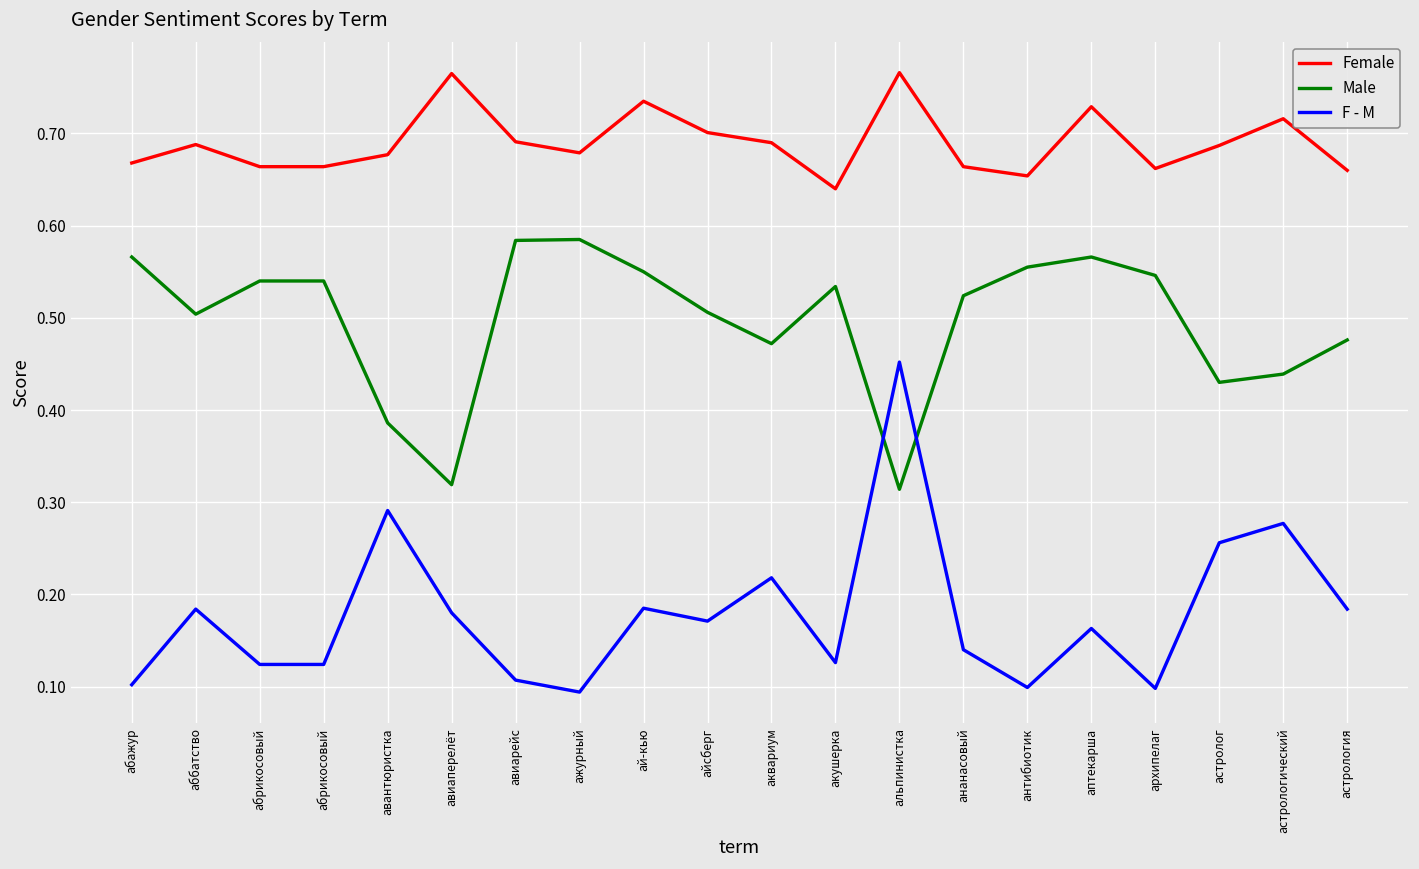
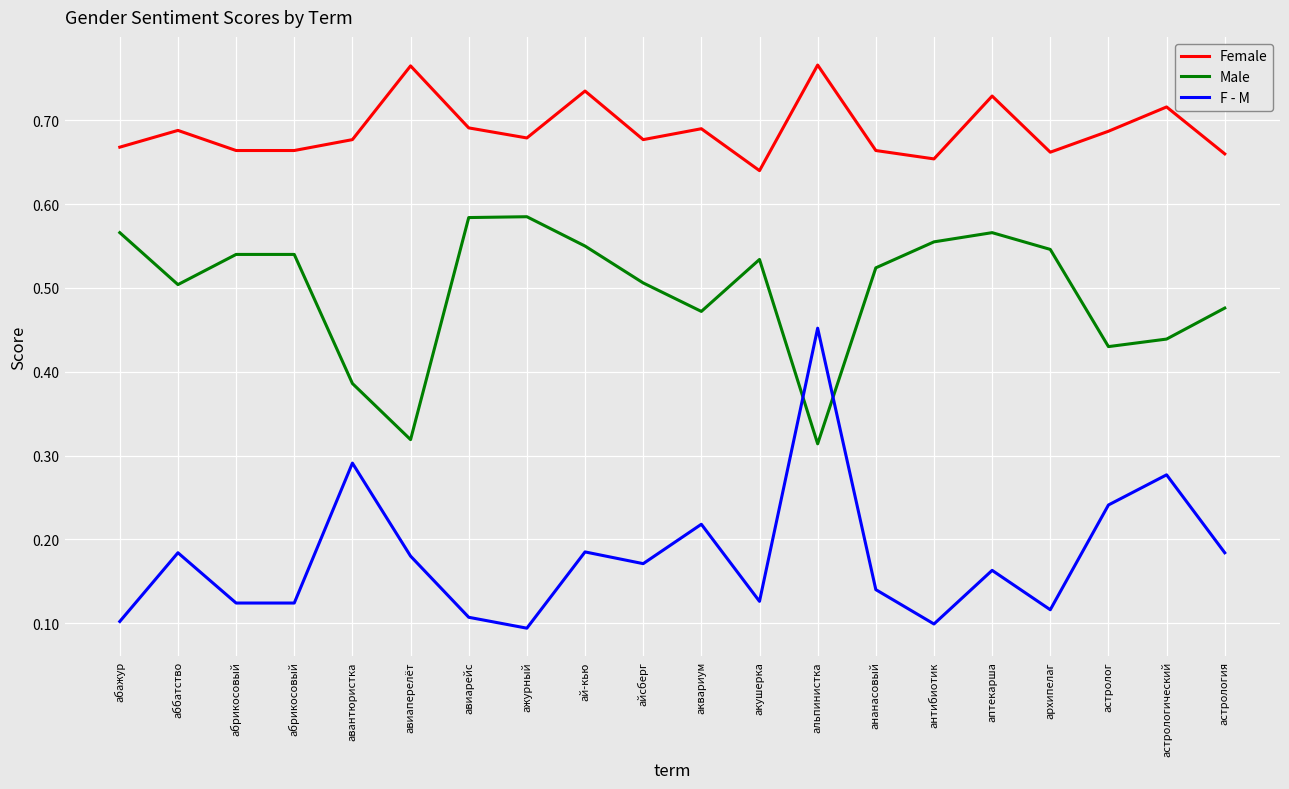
  {
    "Female": {
      "абажур": 0.67,
      "аббатство": 0.69,
      "авантюристка": 0.68,
      "авиаперелёт": 0.77,
      "авиарейс": 0.69,
      "ажурный": 0.68,
      "ай-кью": 0.74,
-     "айсберг": 0.70,
+     "айсберг": 0.68,
      "аквариум": 0.69,
      "акушерка": 0.64,
      "альпинистка": 0.77,
      "ананасовый": 0.66,
      "антибиотик": 0.65,
      "аптекарша": 0.73,
      "архипелаг": 0.66,
      "астролог": 0.69,
      "астрологический": 0.72,
      "астрология": 0.66
    },
    "Male": {
      "абажур": 0.57,
      "аббатство": 0.50,
      "авантюристка": 0.39,
      "авиаперелёт": 0.32,
      "авиарейс": 0.58,
      "ажурный": 0.59,
      "ай-кью": 0.55,
      "айсберг": 0.51,
      "аквариум": 0.47,
      "акушерка": 0.53,
      "альпинистка": 0.31,
      "ананасовый": 0.52,
      "антибиотик": 0.56,
      "аптекарша": 0.57,
      "архипелаг": 0.55,
      "астролог": 0.43,
      "астрологический": 0.44,
      "астрология": 0.48
    },
    "F - M": {
      "абажур": 0.10,
      "аббатство": 0.18,
      "авантюристка": 0.29,
      "авиаперелёт": 0.18,
      "авиарейс": 0.11,
      "ажурный": 0.09,
      "ай-кью": 0.19,
      "айсберг": 0.17,
      "аквариум": 0.22,
      "акушерка": 0.13,
      "альпинистка": 0.45,
      "ананасовый": 0.14,
      "антибиотик": 0.10,
      "аптекарша": 0.16,
-     "архипелаг": 0.10,
-     "астролог": 0.26,
+     "архипелаг": 0.12,
+     "астролог": 0.24,
      "астрологический": 0.28,
      "астрология": 0.18
    }
  }
